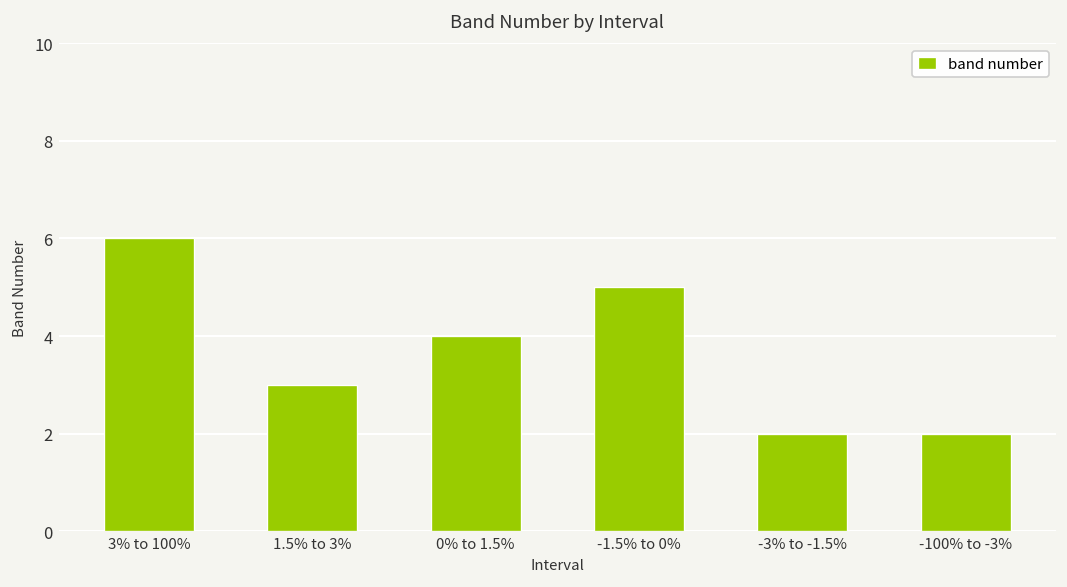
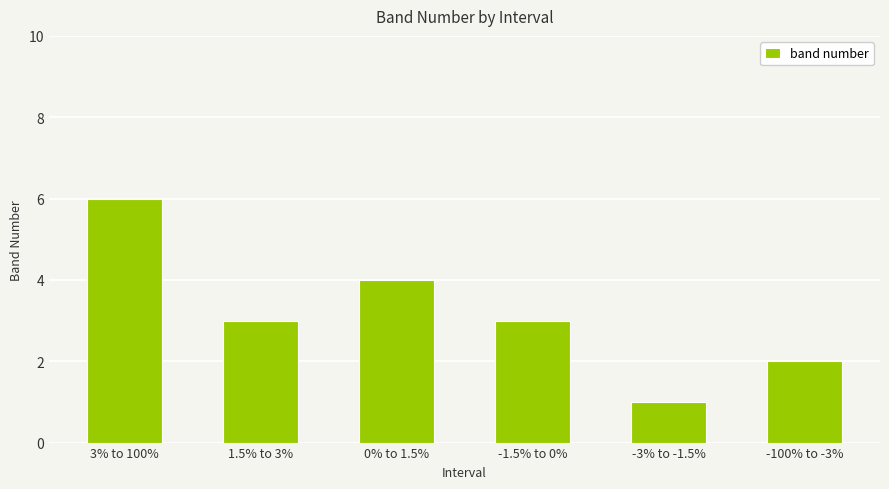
  {
    "3% to 100%": 6,
    "1.5% to 3%": 3,
    "0% to 1.5%": 4,
-   "-1.5% to 0%": 5,
-   "-3% to -1.5%": 2,
+   "-1.5% to 0%": 3,
+   "-3% to -1.5%": 1,
    "-100% to -3%": 2
  }
